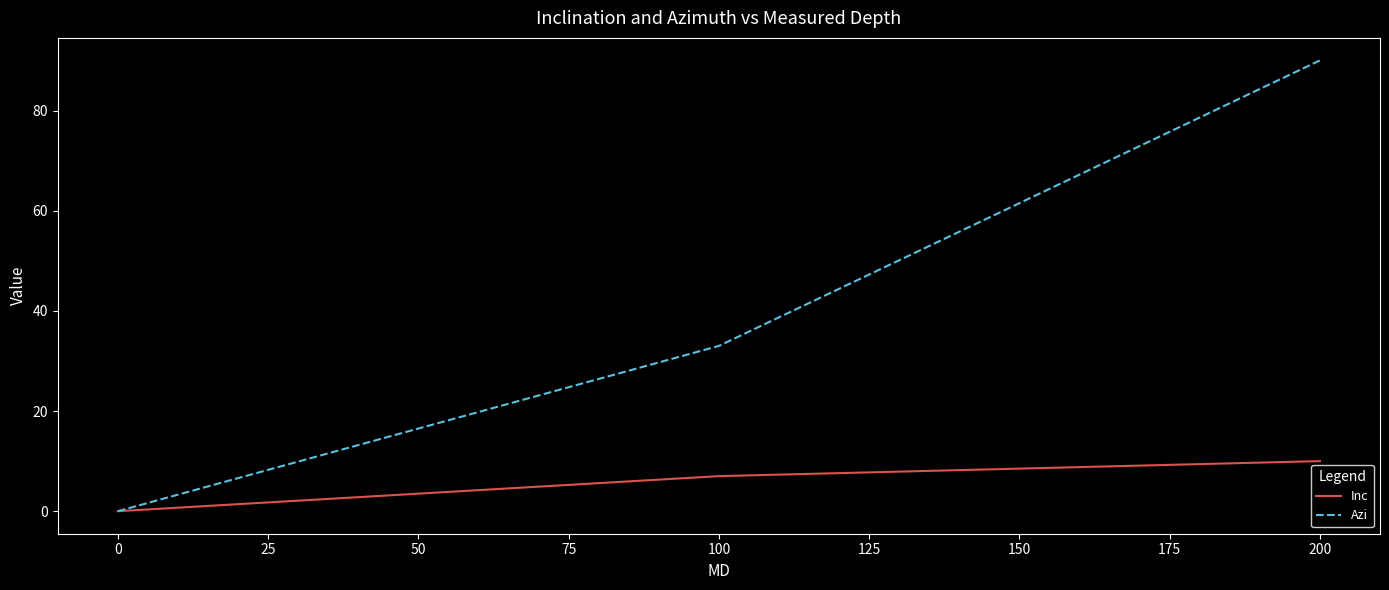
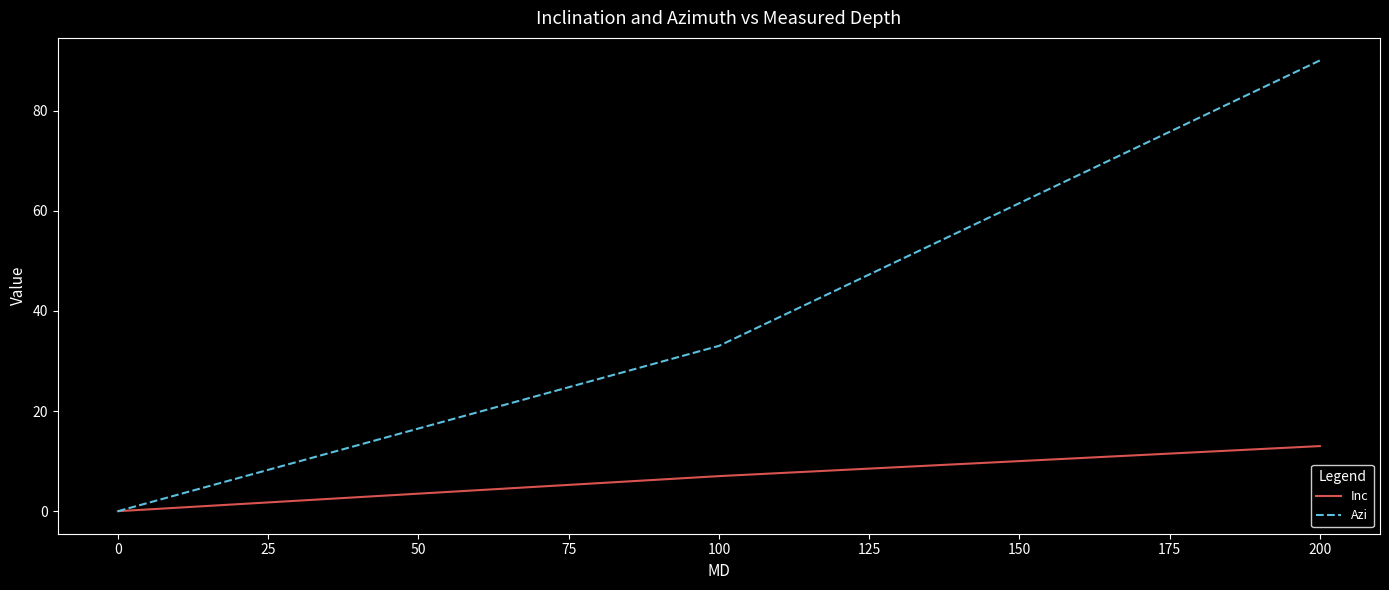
  {
    "Inc": {
      "100": 7,
-     "200": 10
+     "200": 13
    },
    "Azi": {
      "100": 33,
      "200": 90
    }
  }
